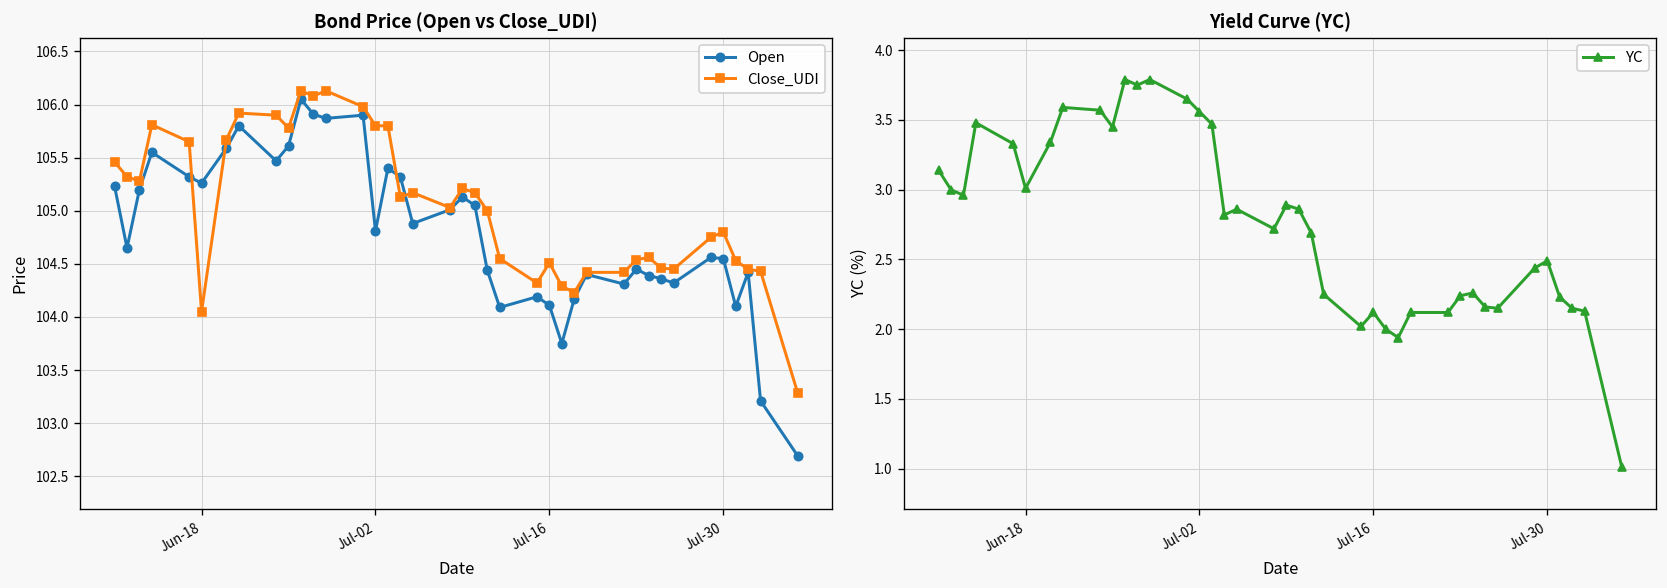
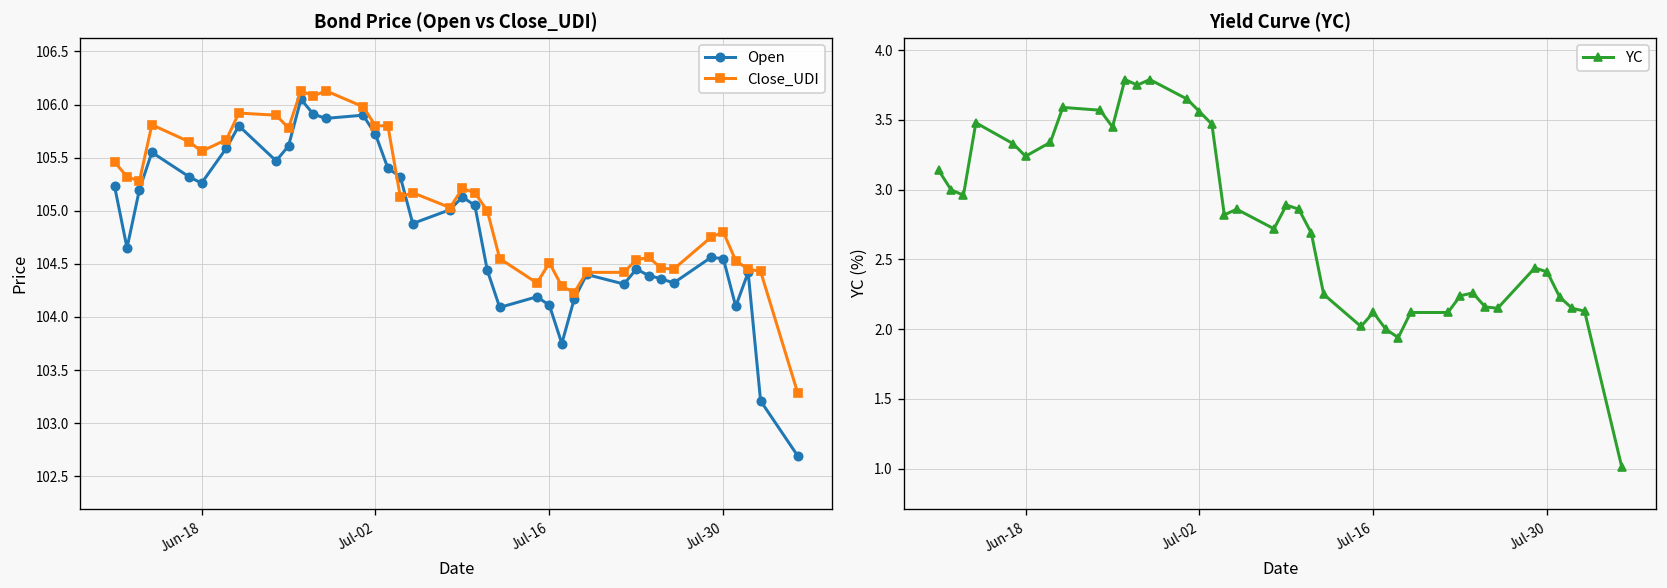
  {
    "Bond Price (Open vs Close_UDI)": {
      "Open": {
        "Jun-18": 105.3,
-       "Jul-02": 104.8,
+       "Jul-02": 105.7,
        "Jul-16": 104.1,
        "Jul-30": 104.6
      },
      "Close_UDI": {
-       "Jun-18": 104.1,
+       "Jun-18": 105.6,
        "Jul-02": 105.8,
        "Jul-16": 104.5,
        "Jul-30": 104.8
      }
    },
    "Yield Curve (YC)": {
-     "Jun-18": 3.01,
+     "Jun-18": 3.24,
      "Jul-02": 3.56,
      "Jul-16": 2.12,
-     "Jul-30": 2.49
+     "Jul-30": 2.41
    }
  }
